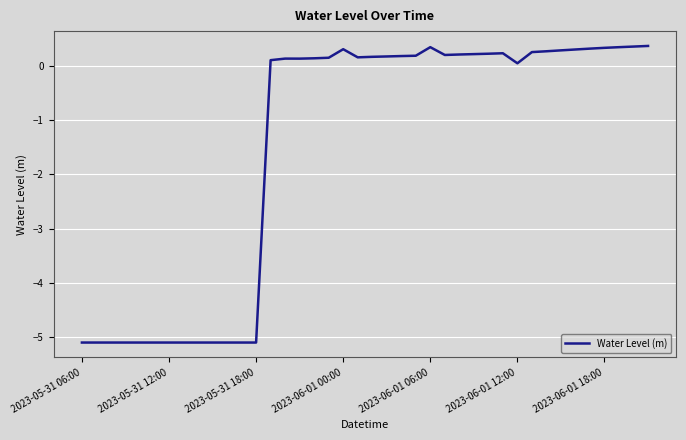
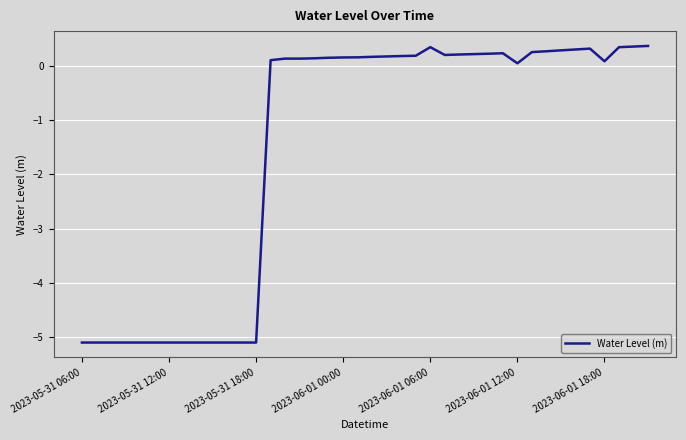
  {
    "2023-05-31 06:00": -5.1,
    "2023-05-31 12:00": -5.1,
    "2023-05-31 18:00": -5.1,
-   "2023-06-01 00:00": 0.3,
+   "2023-06-01 00:00": 0.2,
    "2023-06-01 06:00": 0.3,
    "2023-06-01 12:00": 0.0,
-   "2023-06-01 18:00": 0.3
+   "2023-06-01 18:00": 0.1
  }
